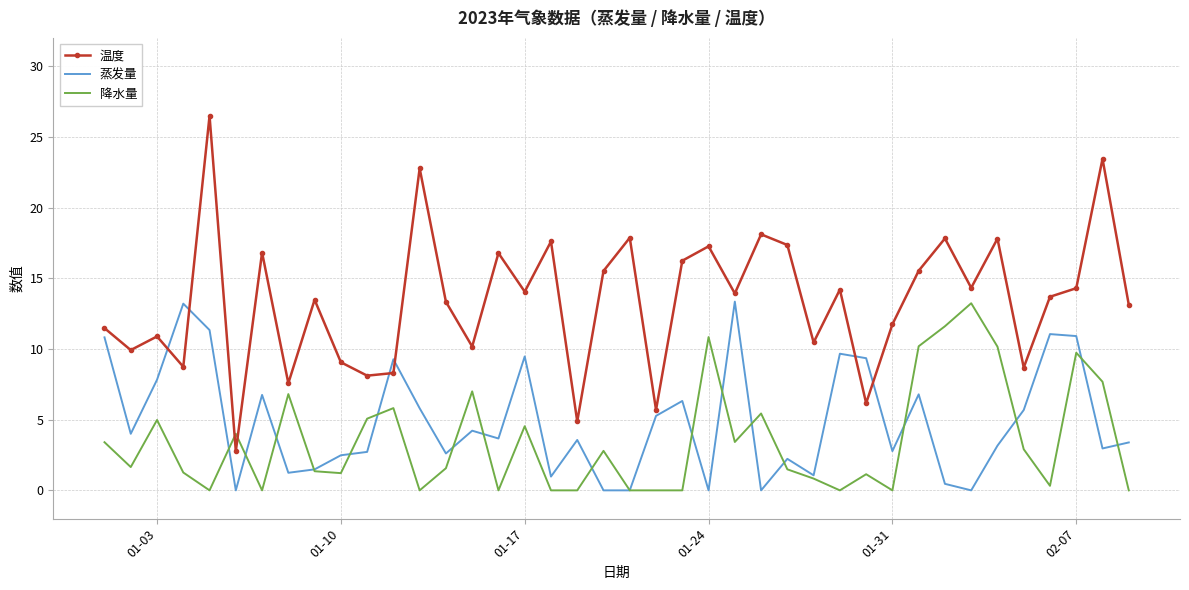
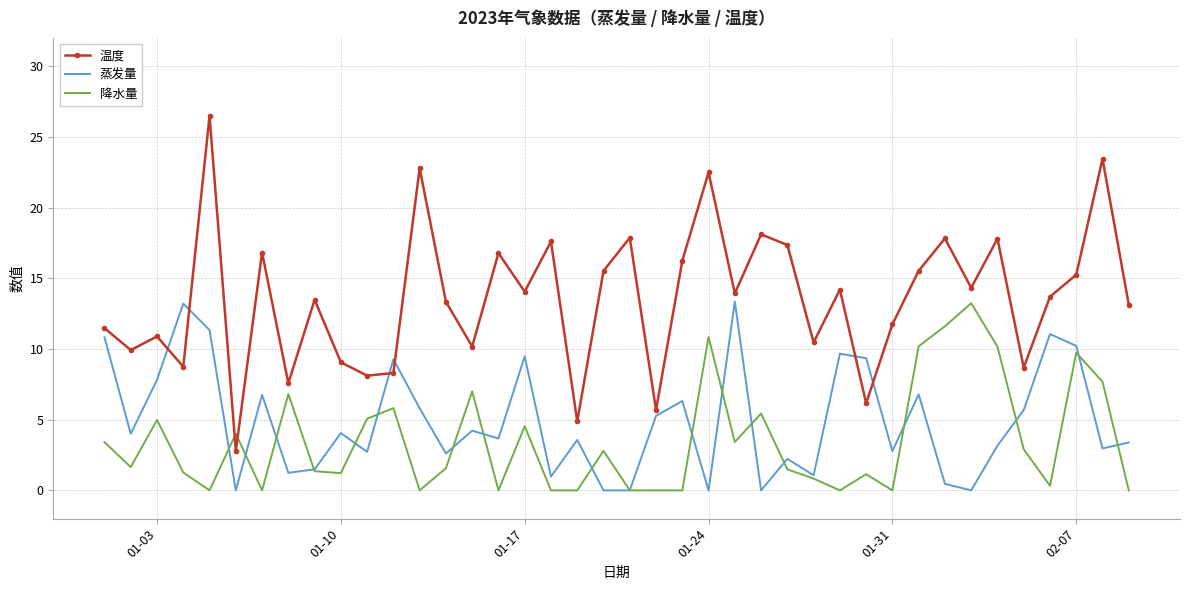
  {
    "温度": {
      "01-03": 10.9,
      "01-10": 9.1,
      "01-17": 14.1,
-     "01-24": 17.3,
+     "01-24": 22.5,
      "01-31": 11.7,
-     "02-07": 14.3
+     "02-07": 15.3
    },
    "蒸发量": {
      "01-03": 7.8,
-     "01-10": 2.5,
+     "01-10": 4.1,
      "01-17": 9.5,
      "01-24": 0.0,
      "01-31": 2.8,
-     "02-07": 10.9
+     "02-07": 10.2
    },
    "降水量": {
      "01-03": 5.0,
      "01-10": 1.2,
      "01-17": 4.5,
      "01-24": 10.8,
      "01-31": 0.0,
      "02-07": 9.7
    }
  }
